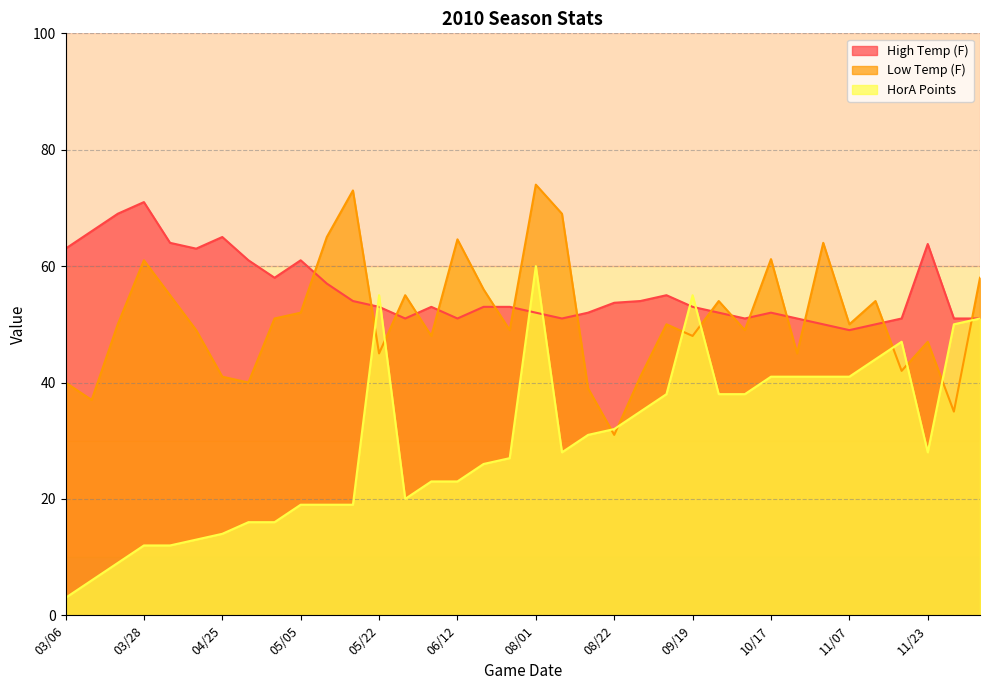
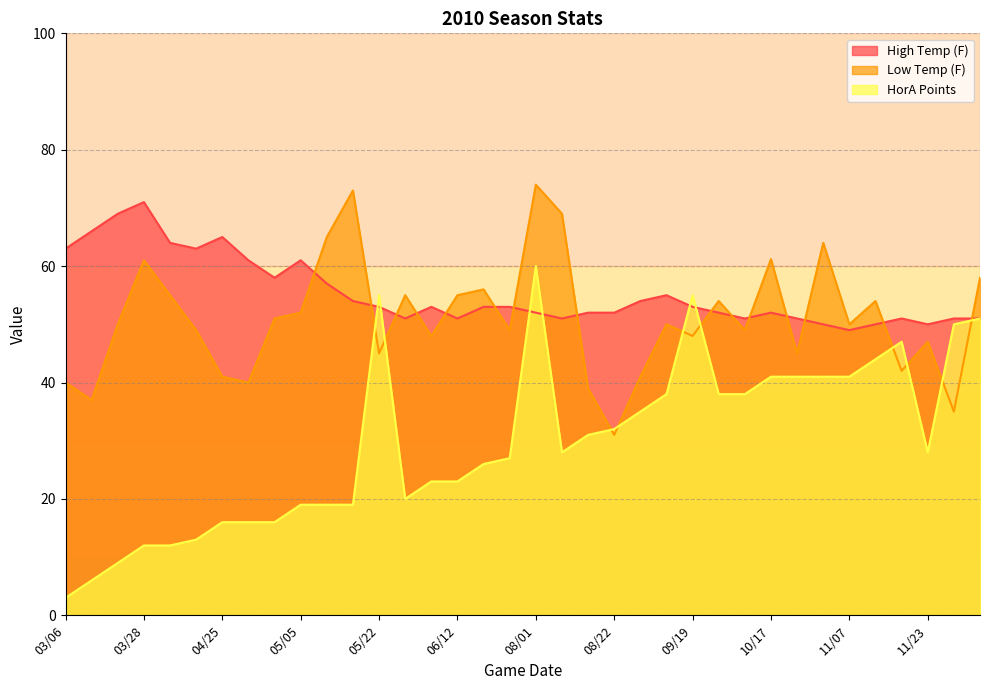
  {
    "High Temp (F)": {
      "03/06": 63,
      "03/28": 71,
      "04/25": 65,
      "05/05": 61,
      "05/22": 53,
      "06/12": 51,
      "08/01": 52,
-     "08/22": 54,
+     "08/22": 52,
      "09/19": 53,
      "10/17": 52,
      "11/07": 49,
-     "11/23": 64
+     "11/23": 50
    },
    "Low Temp (F)": {
      "03/06": 40,
      "03/28": 61,
      "04/25": 41,
      "05/05": 52,
      "05/22": 45,
-     "06/12": 65,
+     "06/12": 55,
      "08/01": 74,
      "08/22": 31,
      "09/19": 48,
      "10/17": 61,
      "11/07": 50,
      "11/23": 47
    },
    "HorA Points": {
      "03/06": 3,
      "03/28": 12,
-     "04/25": 14,
+     "04/25": 16,
      "05/05": 19,
      "05/22": 55,
      "06/12": 23,
      "08/01": 60,
      "08/22": 32,
      "09/19": 55,
      "10/17": 41,
      "11/07": 41,
      "11/23": 28
    }
  }
